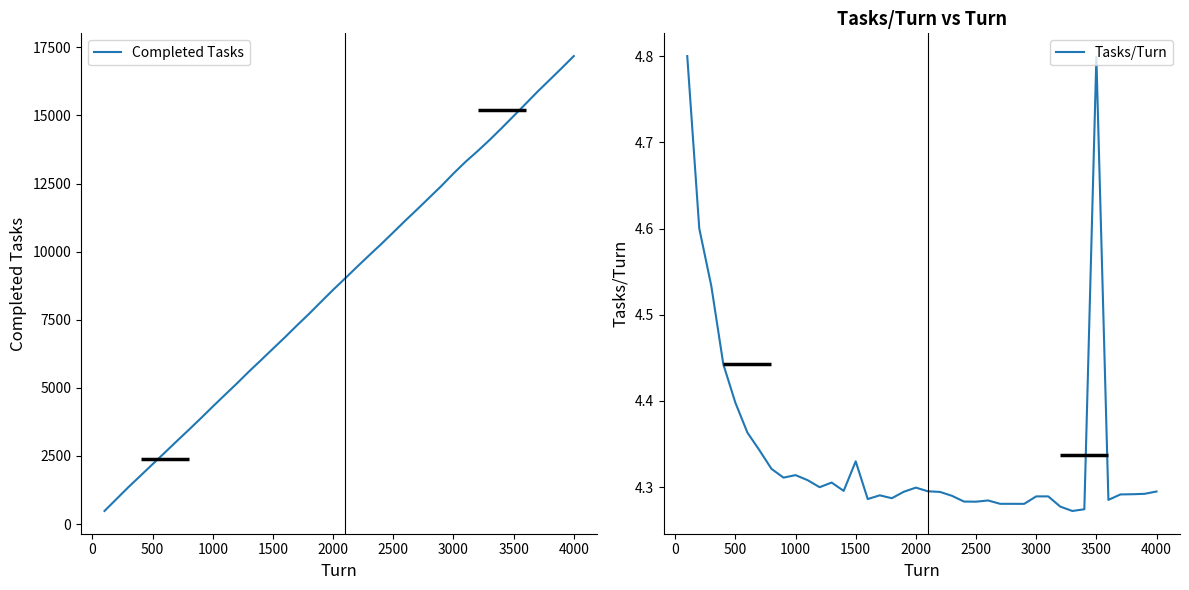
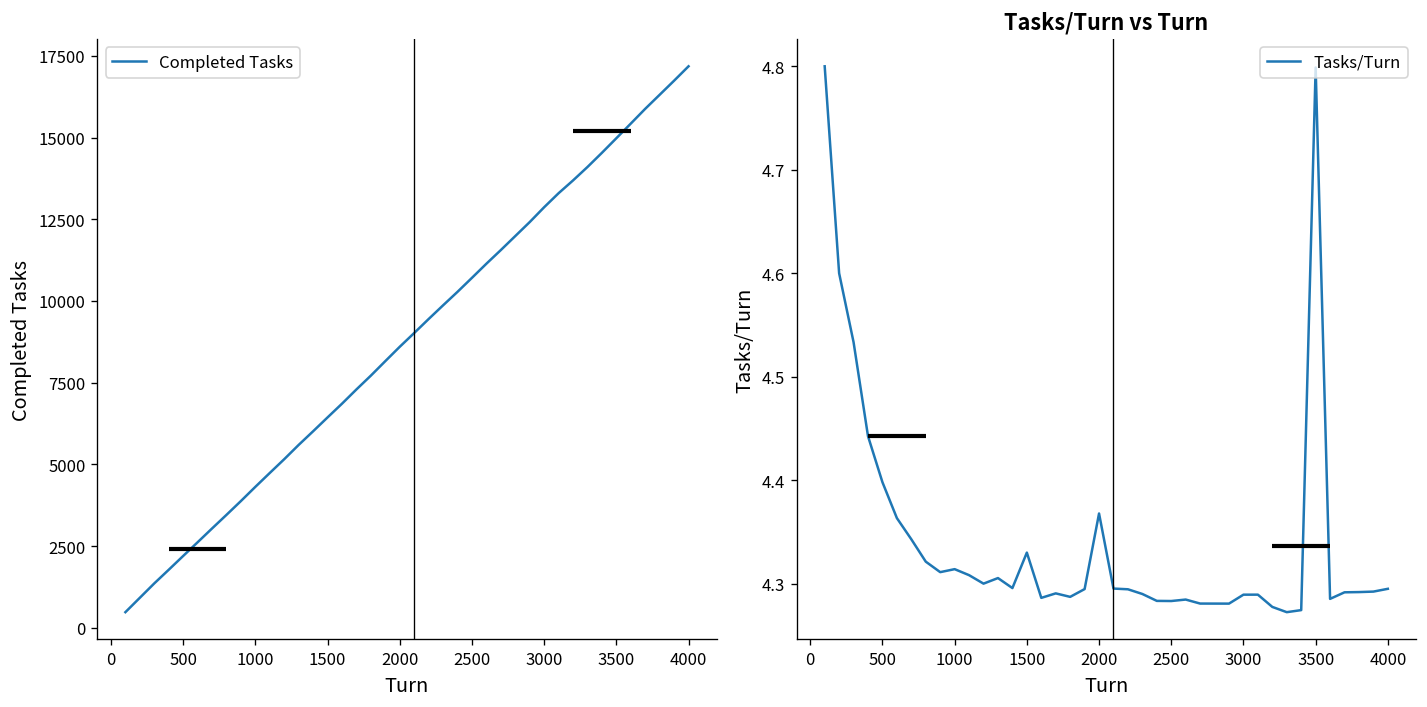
  {
    "Tasks/Turn vs Turn": {
      "500": 4.40,
      "1000": 4.31,
      "1500": 4.33,
-     "2000": 4.30,
+     "2000": 4.37,
      "2500": 4.28,
      "3000": 4.29,
      "4000": 4.30
    }
  }
